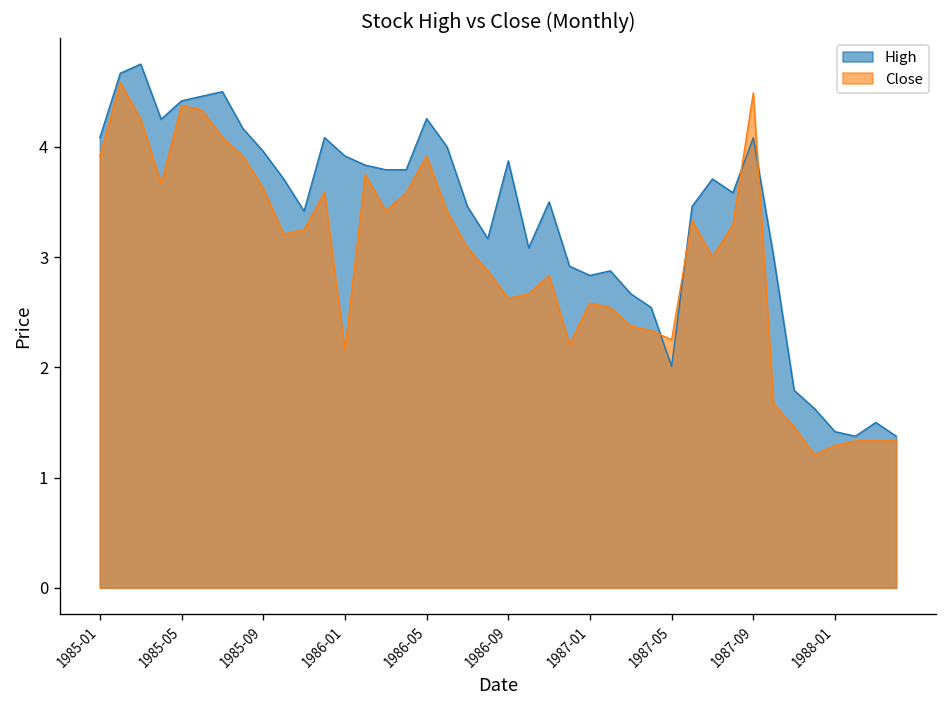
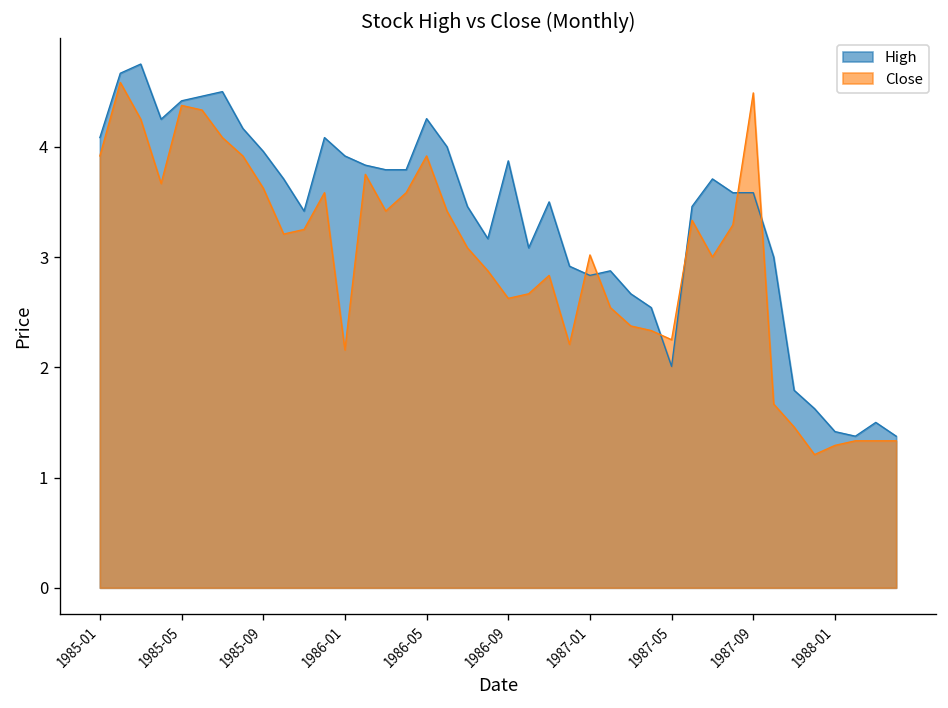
  {
    "High": {
      "1985-01": 4.1,
      "1985-05": 4.4,
      "1985-09": 4.0,
      "1986-01": 3.9,
      "1986-05": 4.3,
      "1986-09": 3.9,
      "1987-01": 2.8,
      "1987-05": 2.0,
-     "1987-09": 4.1,
+     "1987-09": 3.6,
      "1988-01": 1.4
    },
    "Close": {
      "1985-01": 3.9,
      "1985-05": 4.4,
      "1985-09": 3.6,
      "1986-01": 2.2,
      "1986-05": 3.9,
      "1986-09": 2.6,
-     "1987-01": 2.6,
+     "1987-01": 3.0,
      "1987-05": 2.3,
      "1987-09": 4.5,
      "1988-01": 1.3
    }
  }
